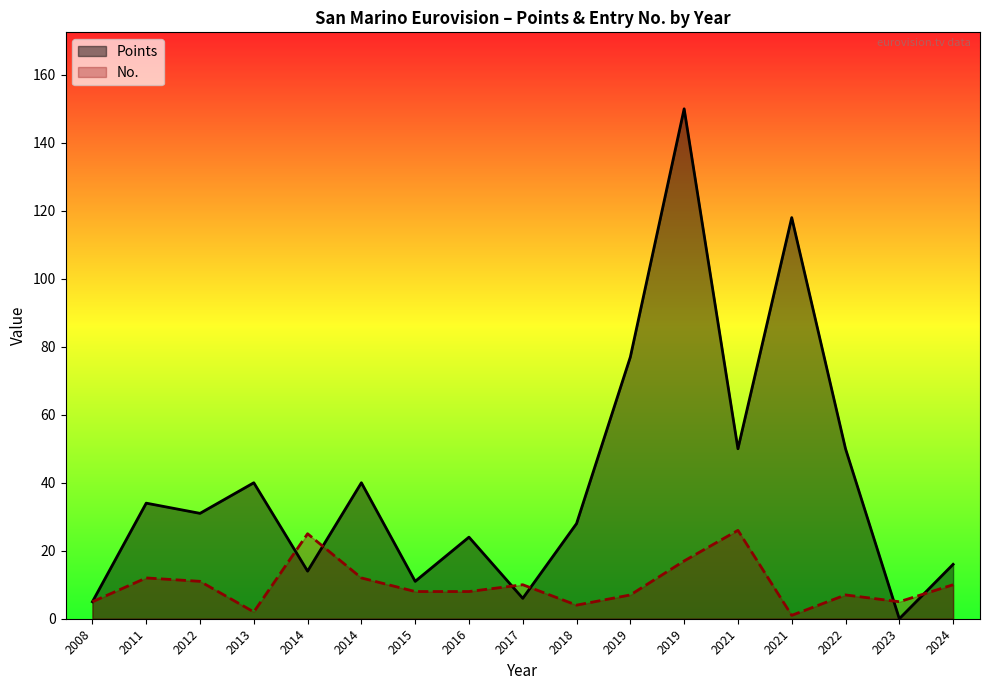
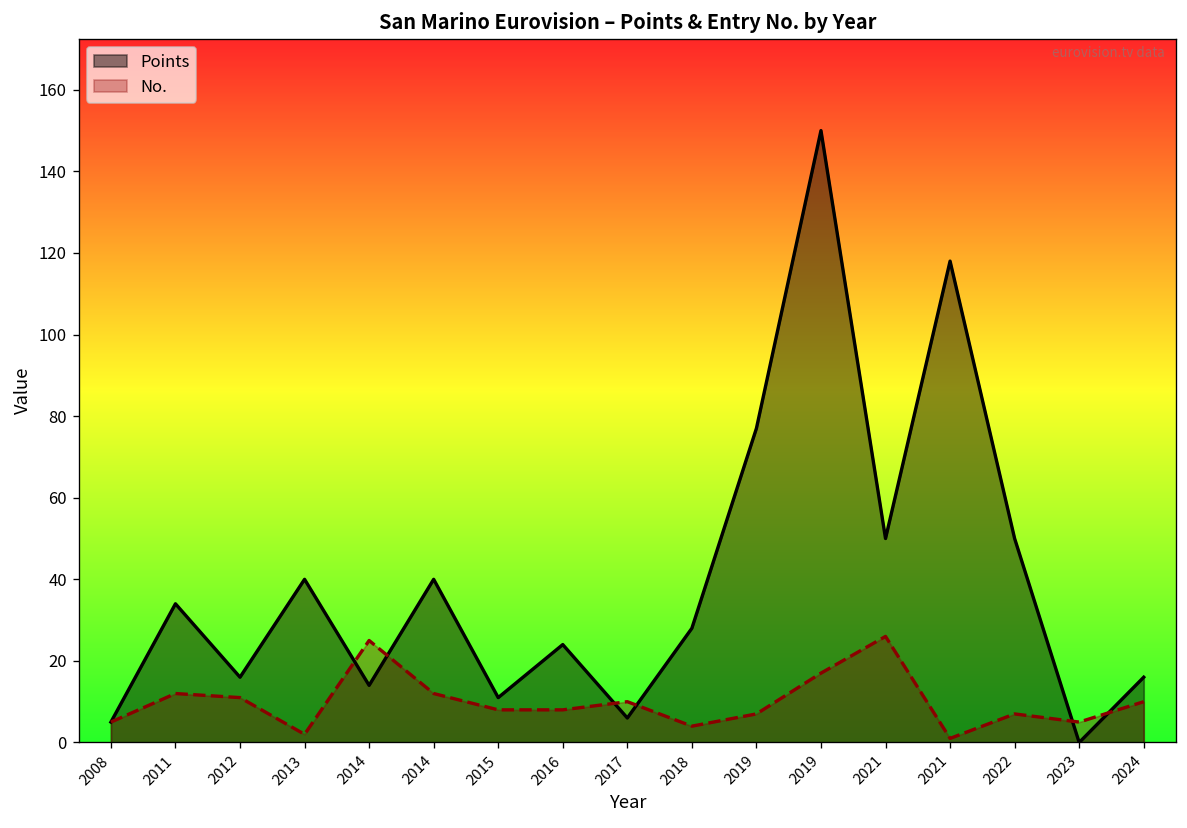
  {
    "Points": {
      "2011": 34,
-     "2012": 31,
+     "2012": 16,
      "2013": 40,
      "2015": 11,
      "2016": 24,
      "2017": 6,
      "2018": 28,
      "2022": 50,
      "2023": 0,
      "2024": 16
    },
    "No.": {
      "2011": 12,
      "2012": 11,
      "2013": 2,
      "2015": 8,
      "2016": 8,
      "2017": 10,
      "2018": 4,
      "2022": 7,
      "2023": 5,
      "2024": 10
    }
  }
